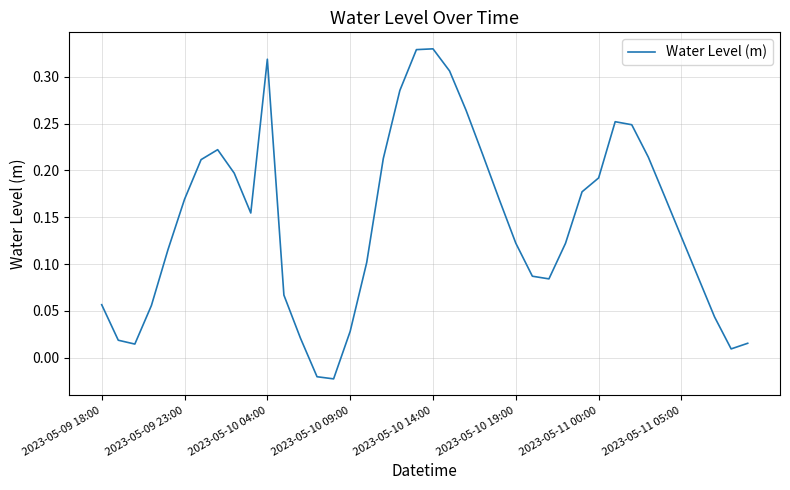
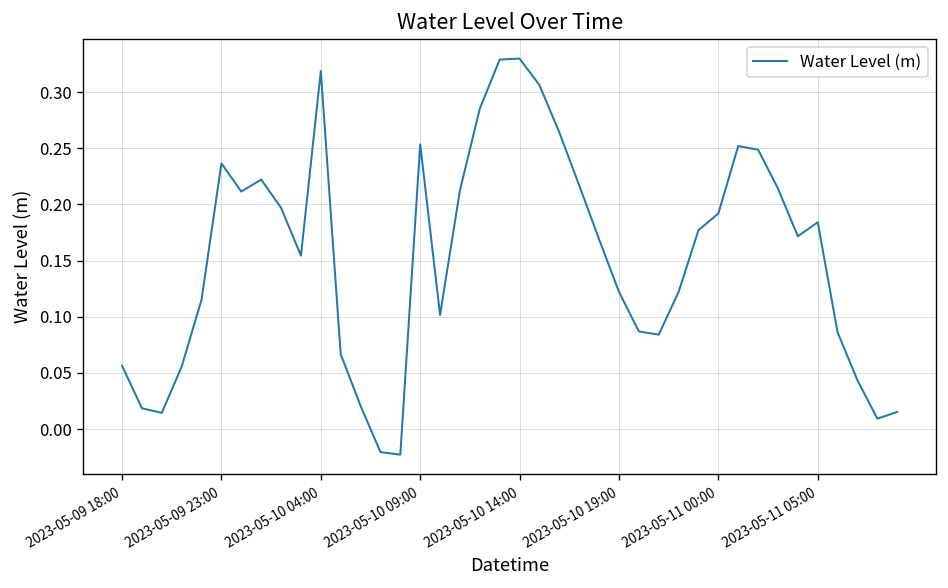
  {
    "2023-05-09 18:00": 0.06,
-   "2023-05-09 23:00": 0.17,
+   "2023-05-09 23:00": 0.24,
    "2023-05-10 04:00": 0.32,
-   "2023-05-10 09:00": 0.03,
+   "2023-05-10 09:00": 0.25,
    "2023-05-10 14:00": 0.33,
    "2023-05-10 19:00": 0.12,
    "2023-05-11 00:00": 0.19,
-   "2023-05-11 05:00": 0.13
+   "2023-05-11 05:00": 0.18
  }
